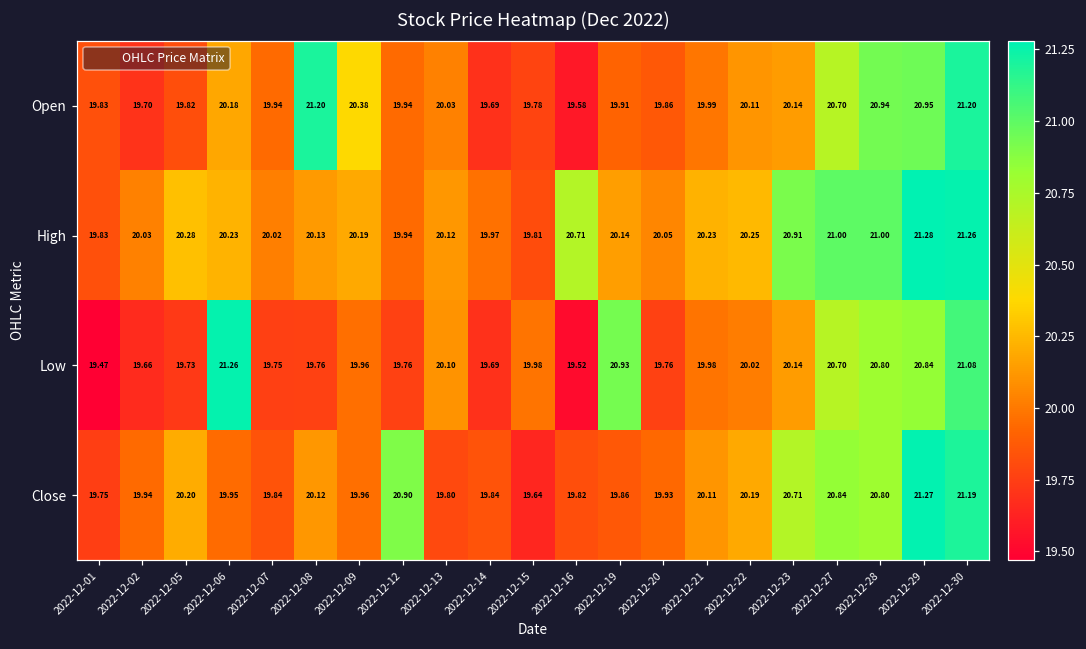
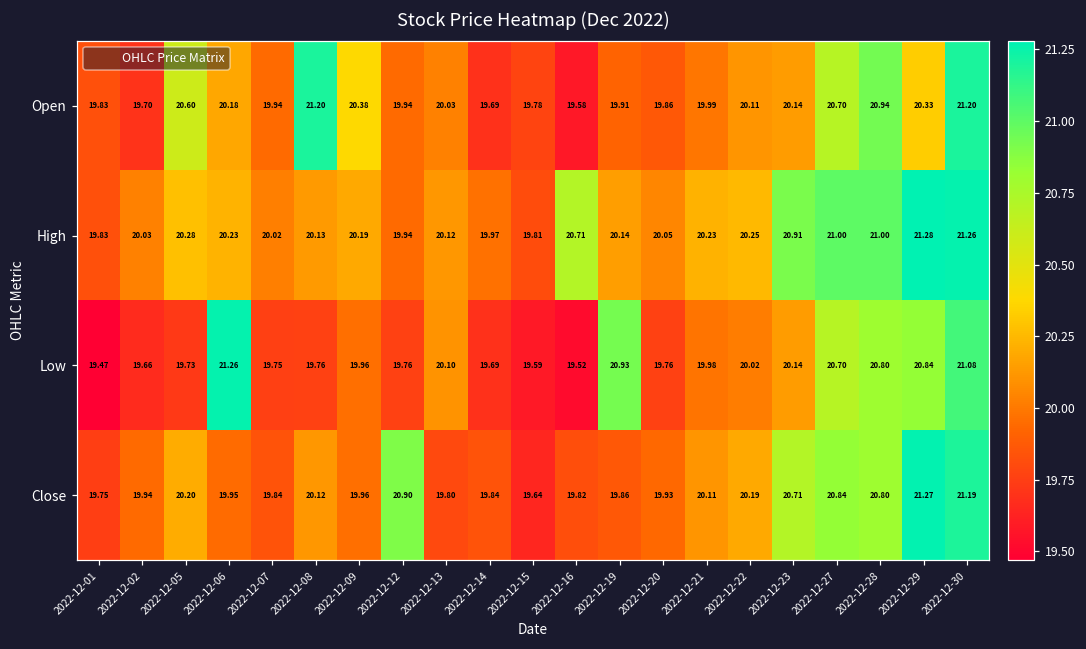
  {
    "Open": {
      "2022-12-01": 19.83,
      "2022-12-02": 19.70,
-     "2022-12-05": 19.82,
+     "2022-12-05": 20.60,
      "2022-12-06": 20.18,
      "2022-12-07": 19.94,
      "2022-12-08": 21.20,
      "2022-12-09": 20.38,
      "2022-12-12": 19.94,
      "2022-12-13": 20.03,
      "2022-12-14": 19.69,
      "2022-12-15": 19.78,
      "2022-12-16": 19.58,
      "2022-12-19": 19.91,
      "2022-12-20": 19.86,
      "2022-12-21": 19.99,
      "2022-12-22": 20.11,
      "2022-12-23": 20.14,
      "2022-12-27": 20.70,
      "2022-12-28": 20.94,
-     "2022-12-29": 20.95,
+     "2022-12-29": 20.33,
      "2022-12-30": 21.20
    },
    "High": {
      "2022-12-01": 19.83,
      "2022-12-02": 20.03,
      "2022-12-05": 20.28,
      "2022-12-06": 20.23,
      "2022-12-07": 20.02,
      "2022-12-08": 20.13,
      "2022-12-09": 20.19,
      "2022-12-12": 19.94,
      "2022-12-13": 20.12,
      "2022-12-14": 19.97,
      "2022-12-15": 19.81,
      "2022-12-16": 20.71,
      "2022-12-19": 20.14,
      "2022-12-20": 20.05,
      "2022-12-21": 20.23,
      "2022-12-22": 20.25,
      "2022-12-23": 20.91,
      "2022-12-27": 21.00,
      "2022-12-28": 21.00,
      "2022-12-29": 21.28,
      "2022-12-30": 21.26
    },
    "Low": {
      "2022-12-01": 19.47,
      "2022-12-02": 19.66,
      "2022-12-05": 19.73,
      "2022-12-06": 21.26,
      "2022-12-07": 19.75,
      "2022-12-08": 19.76,
      "2022-12-09": 19.96,
      "2022-12-12": 19.76,
      "2022-12-13": 20.10,
      "2022-12-14": 19.69,
-     "2022-12-15": 19.98,
+     "2022-12-15": 19.59,
      "2022-12-16": 19.52,
      "2022-12-19": 20.93,
      "2022-12-20": 19.76,
      "2022-12-21": 19.98,
      "2022-12-22": 20.02,
      "2022-12-23": 20.14,
      "2022-12-27": 20.70,
      "2022-12-28": 20.80,
      "2022-12-29": 20.84,
      "2022-12-30": 21.08
    },
    "Close": {
      "2022-12-01": 19.75,
      "2022-12-02": 19.94,
      "2022-12-05": 20.20,
      "2022-12-06": 19.95,
      "2022-12-07": 19.84,
      "2022-12-08": 20.12,
      "2022-12-09": 19.96,
      "2022-12-12": 20.90,
      "2022-12-13": 19.80,
      "2022-12-14": 19.84,
      "2022-12-15": 19.64,
      "2022-12-16": 19.82,
      "2022-12-19": 19.86,
      "2022-12-20": 19.93,
      "2022-12-21": 20.11,
      "2022-12-22": 20.19,
      "2022-12-23": 20.71,
      "2022-12-27": 20.84,
      "2022-12-28": 20.80,
      "2022-12-29": 21.27,
      "2022-12-30": 21.19
    }
  }
